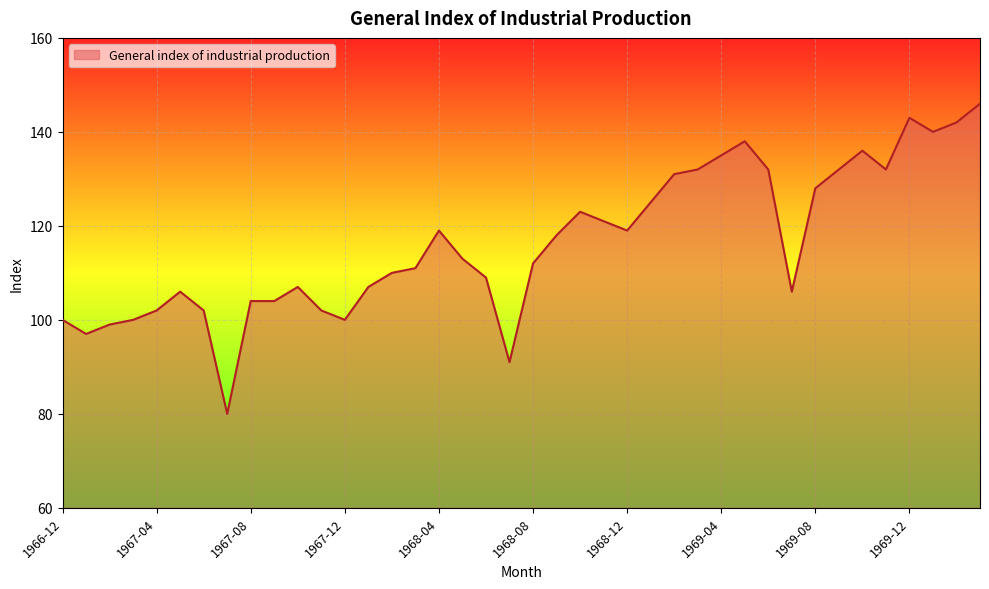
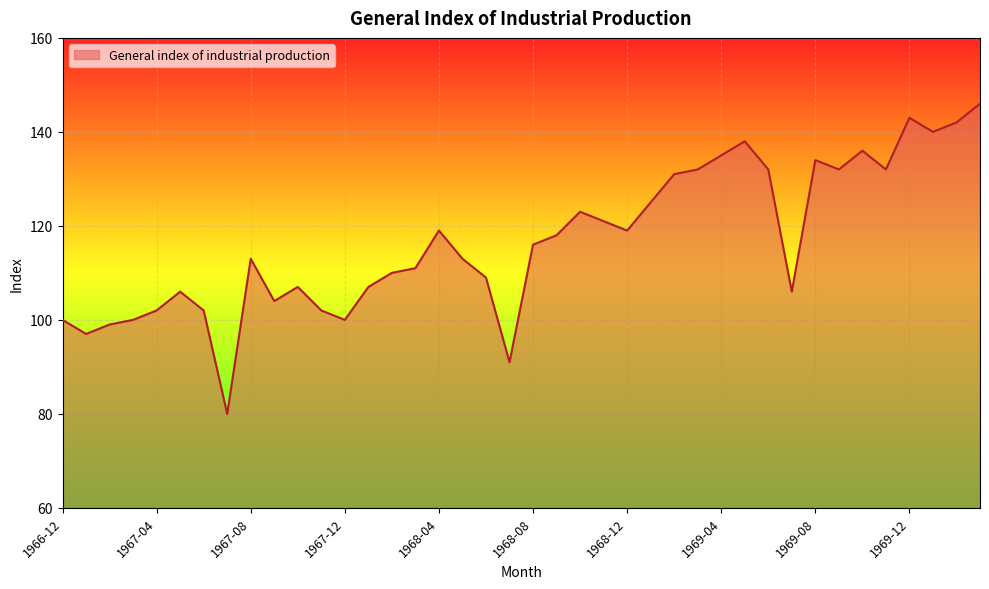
  {
    "1966-12": 100,
    "1967-04": 102,
-   "1967-08": 104,
+   "1967-08": 113,
    "1967-12": 100,
    "1968-04": 119,
-   "1968-08": 112,
+   "1968-08": 116,
    "1968-12": 119,
    "1969-04": 135,
-   "1969-08": 128,
+   "1969-08": 134,
    "1969-12": 143
  }
